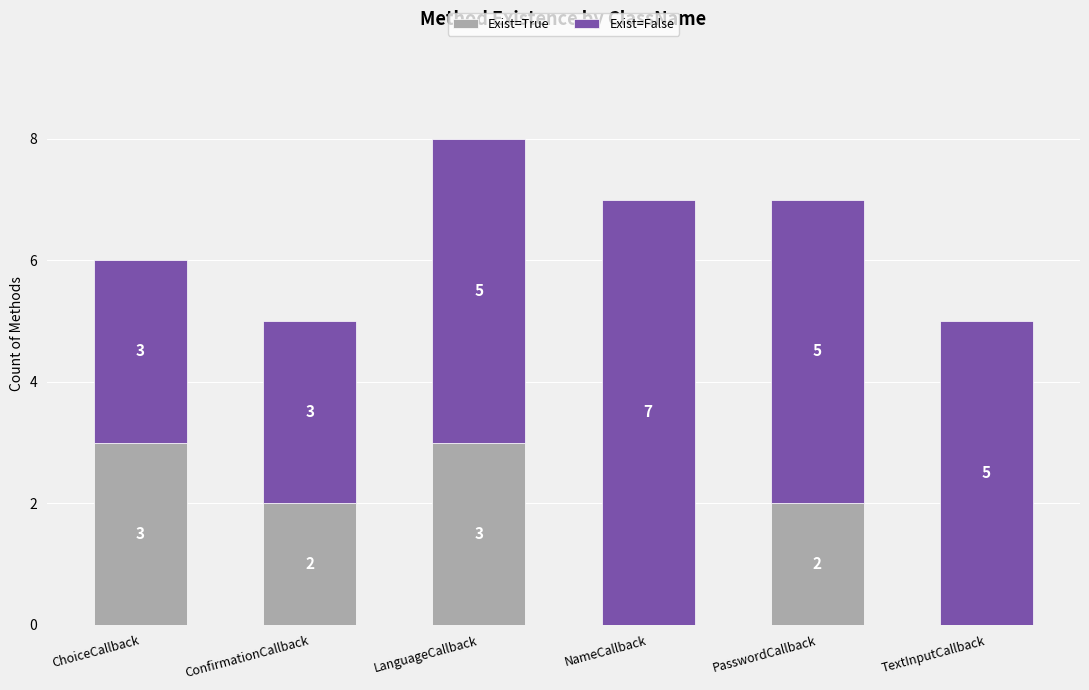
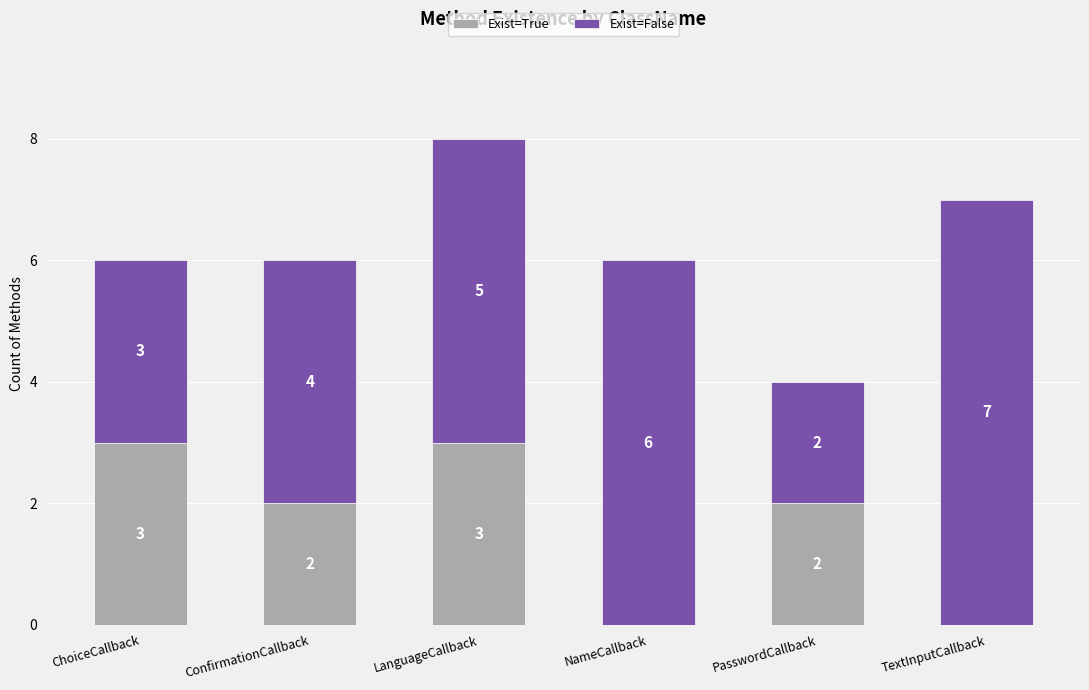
  {
    "Exist=True": {
      "ChoiceCallback": 3,
      "ConfirmationCallback": 2,
      "LanguageCallback": 3,
      "PasswordCallback": 2
    },
    "Exist=False": {
      "ChoiceCallback": 3,
-     "ConfirmationCallback": 3,
+     "ConfirmationCallback": 4,
      "LanguageCallback": 5,
-     "NameCallback": 7,
-     "PasswordCallback": 5,
-     "TextInputCallback": 5
+     "NameCallback": 6,
+     "PasswordCallback": 2,
+     "TextInputCallback": 7
    }
  }
